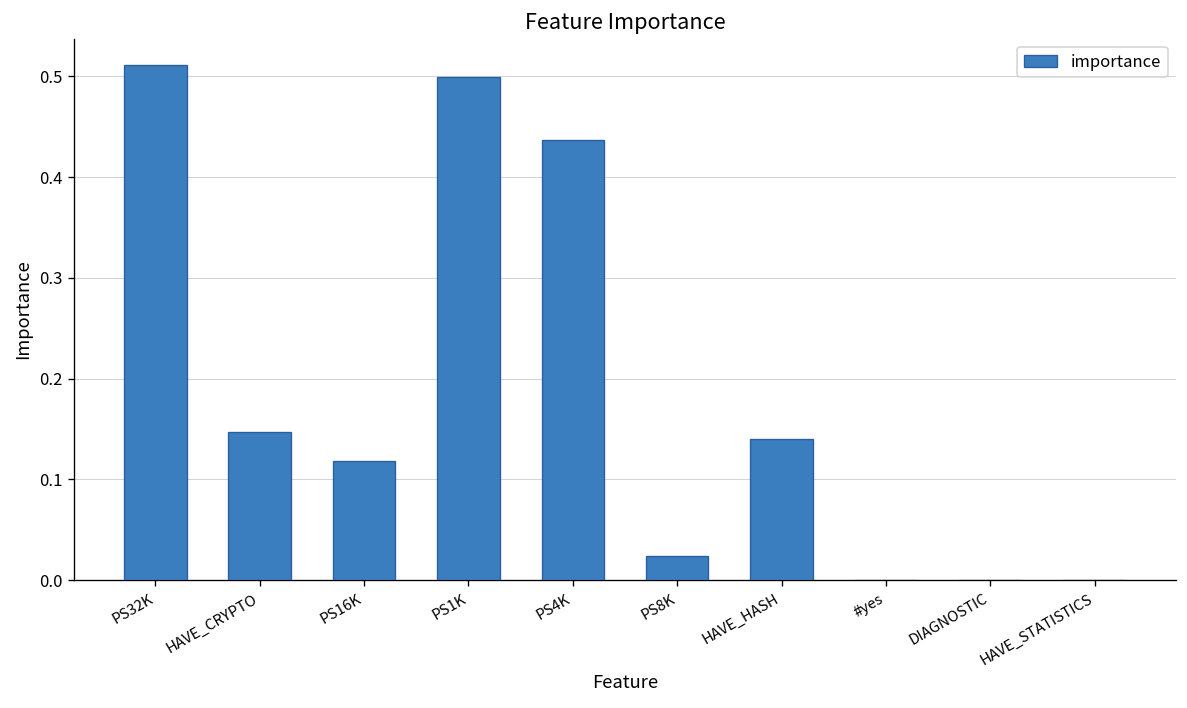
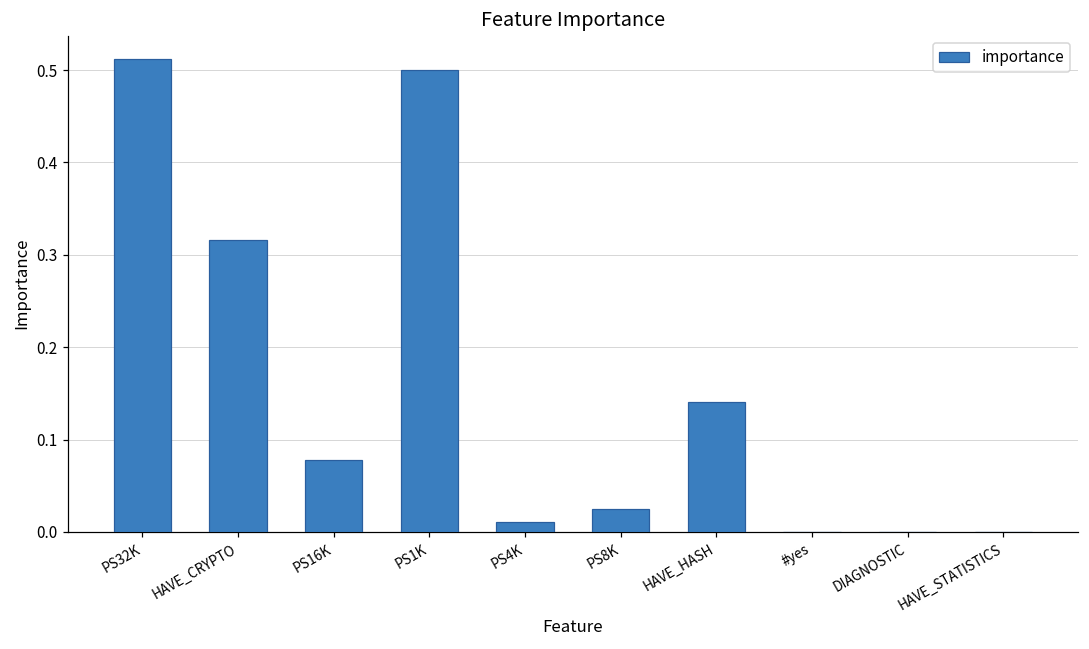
  {
    "PS32K": 0.51,
-   "HAVE_CRYPTO": 0.15,
-   "PS16K": 0.12,
+   "HAVE_CRYPTO": 0.32,
+   "PS16K": 0.08,
    "PS1K": 0.50,
-   "PS4K": 0.44,
+   "PS4K": 0.01,
    "PS8K": 0.02,
    "HAVE_HASH": 0.14
  }
